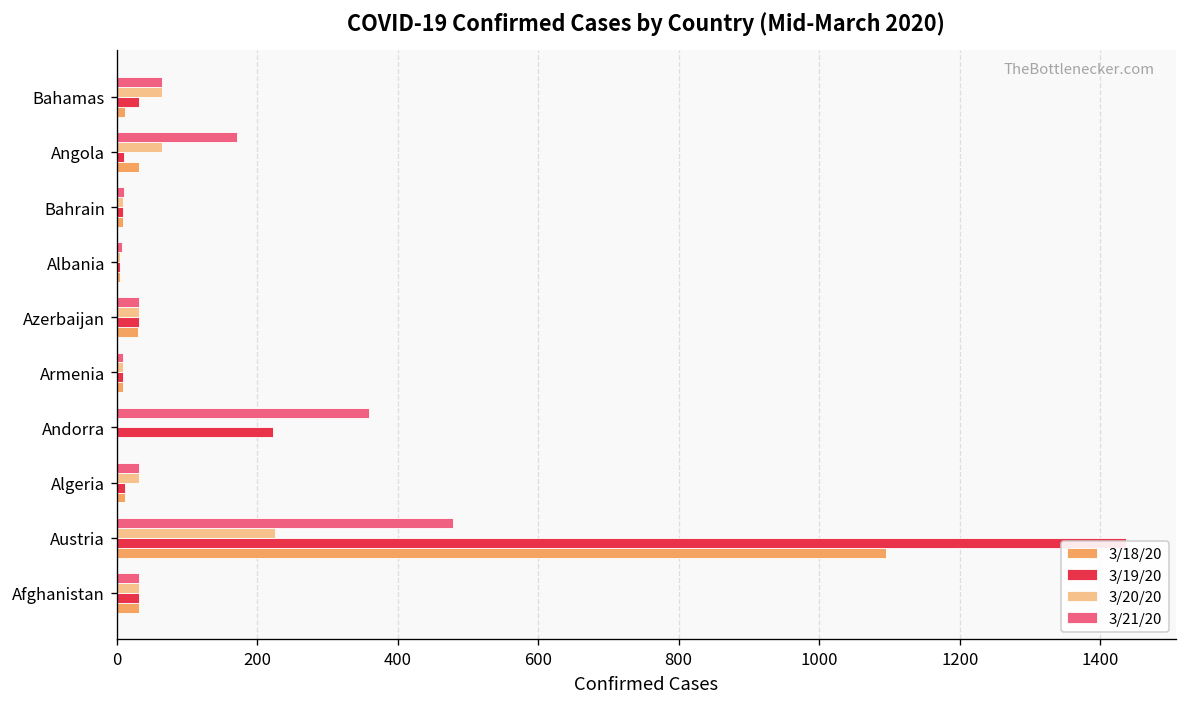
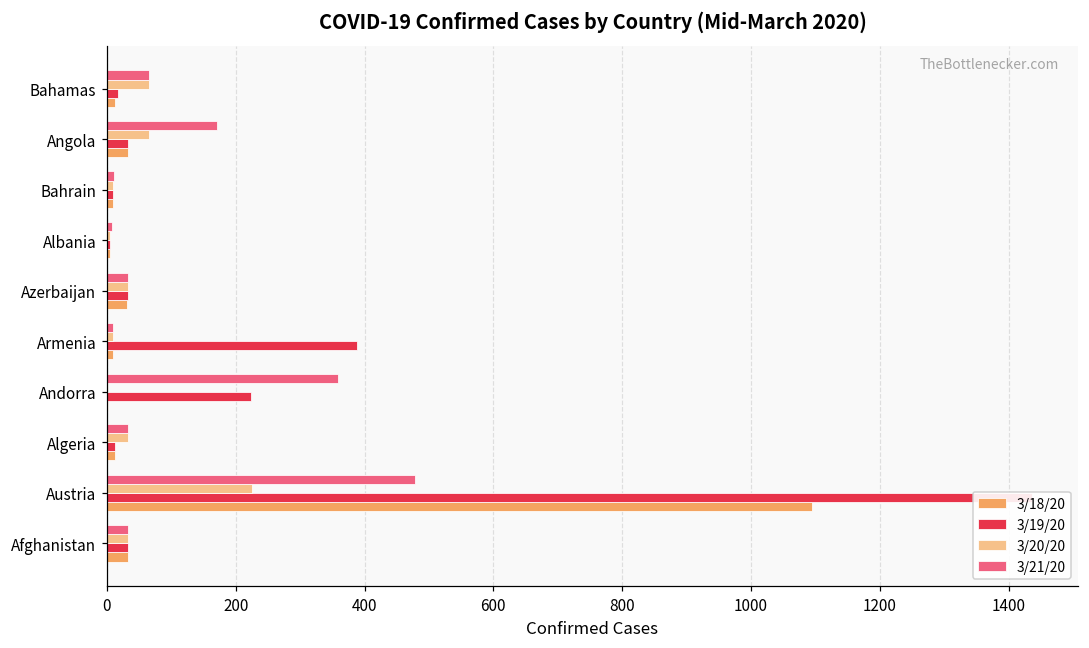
  {
    "3/19/20": {
-     "Bahamas": 30,
-     "Angola": 10,
+     "Bahamas": 20,
+     "Angola": 30,
      "Bahrain": 10,
      "Albania": 10,
      "Azerbaijan": 30,
-     "Armenia": 10,
+     "Armenia": 390,
      "Andorra": 220,
      "Algeria": 10,
      "Afghanistan": 30
    },
    "3/21/20": {
      "Bahamas": 70,
      "Angola": 170,
      "Bahrain": 10,
      "Albania": 10,
      "Azerbaijan": 30,
      "Armenia": 10,
      "Andorra": 360,
      "Algeria": 30,
      "Austria": 480,
      "Afghanistan": 30
    }
  }
